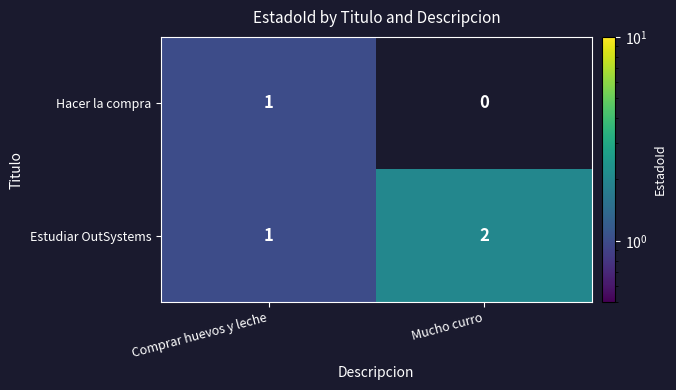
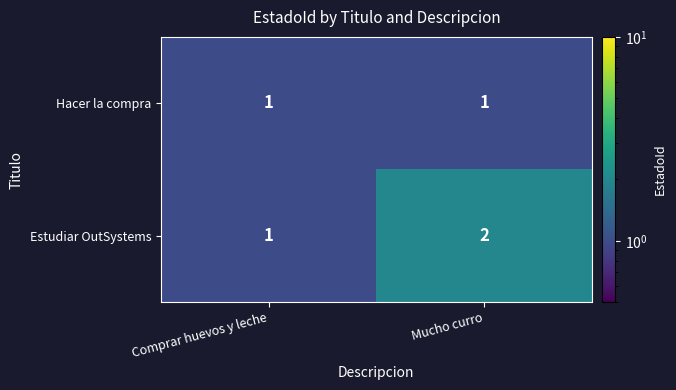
  {
    "Hacer la compra": {
      "Comprar huevos y leche": 1,
-     "Mucho curro": 0
+     "Mucho curro": 1
    },
    "Estudiar OutSystems": {
      "Comprar huevos y leche": 1,
      "Mucho curro": 2
    }
  }
